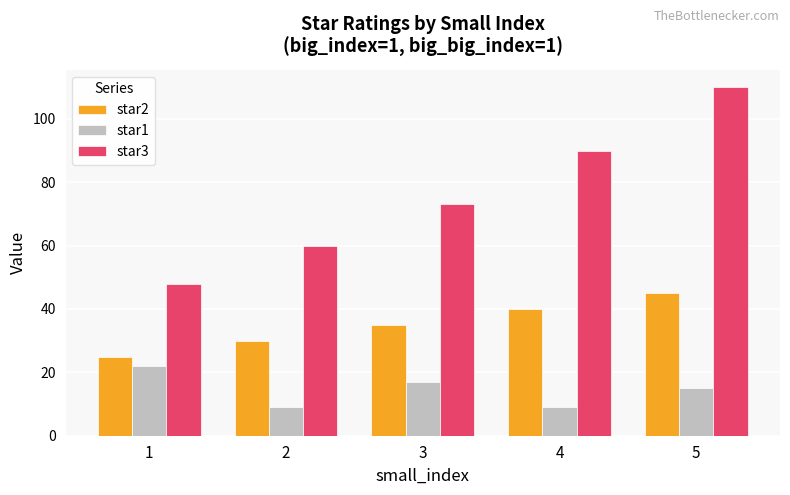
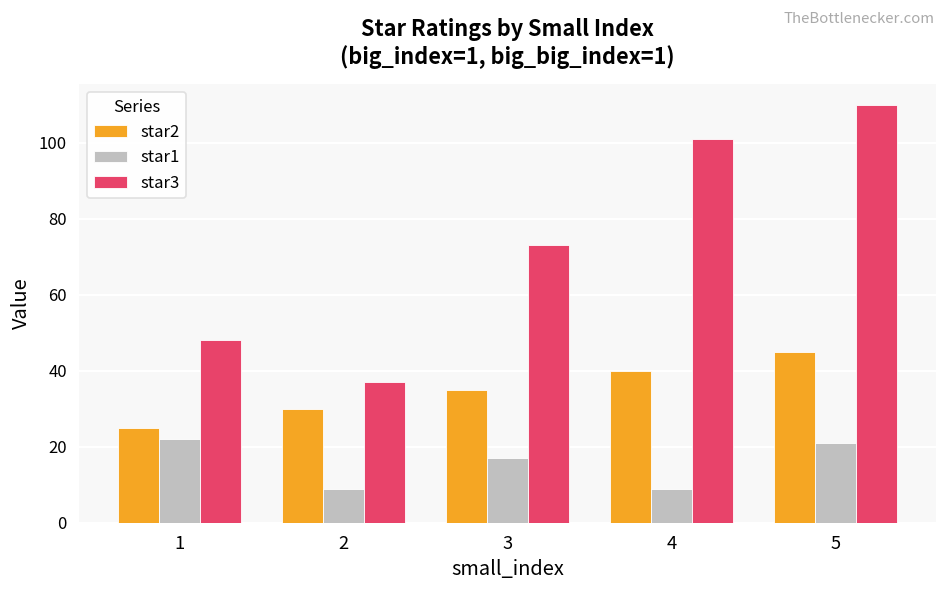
  {
    "star2": {
      "1": 25,
      "2": 30,
      "3": 35,
      "4": 40,
      "5": 45
    },
    "star1": {
      "1": 22,
      "2": 9,
      "3": 17,
      "4": 9,
-     "5": 15
+     "5": 21
    },
    "star3": {
      "1": 48,
-     "2": 60,
+     "2": 37,
      "3": 73,
-     "4": 90,
+     "4": 101,
      "5": 110
    }
  }
